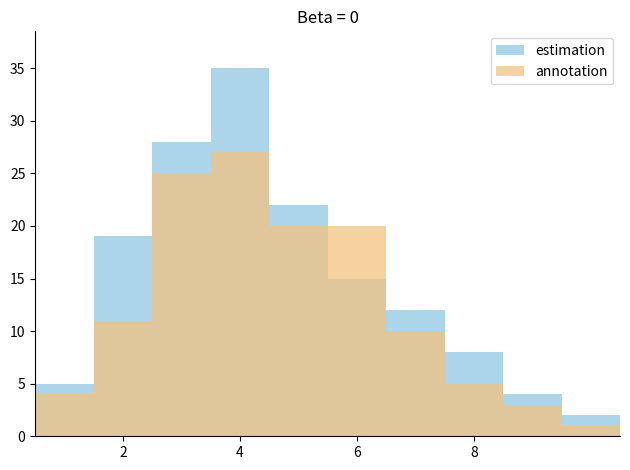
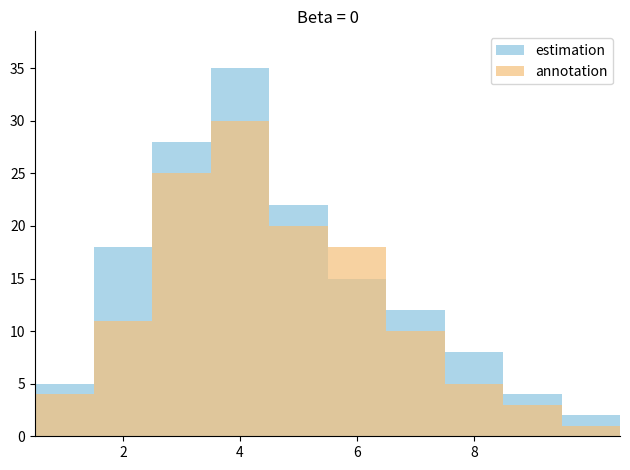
  {
    "estimation": {
-     "2": 19,
+     "2": 18,
      "4": 35,
      "8": 8
    },
    "annotation": {
-     "4": 27,
-     "6": 20
+     "4": 30,
+     "6": 18
    }
  }
